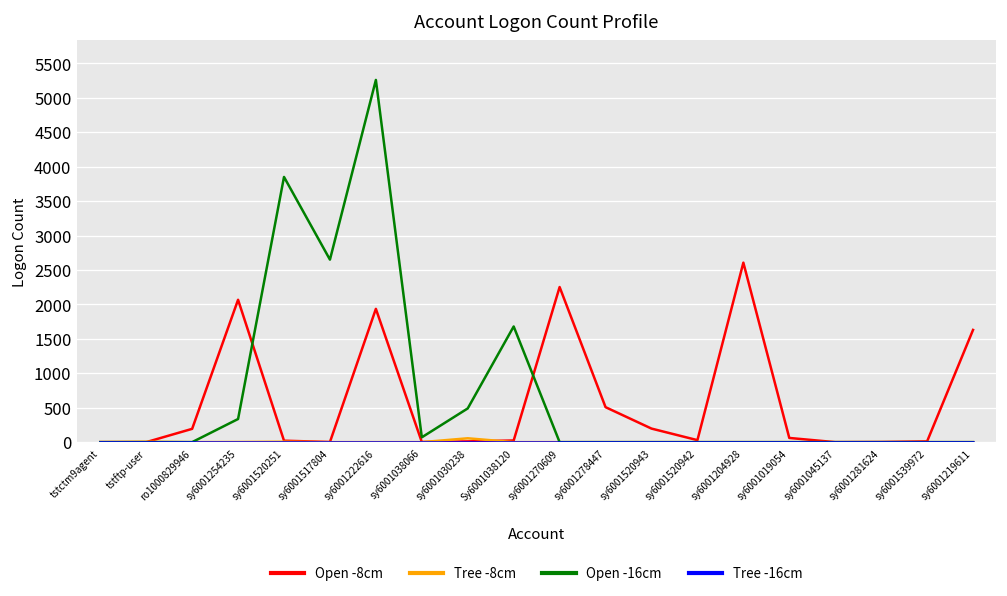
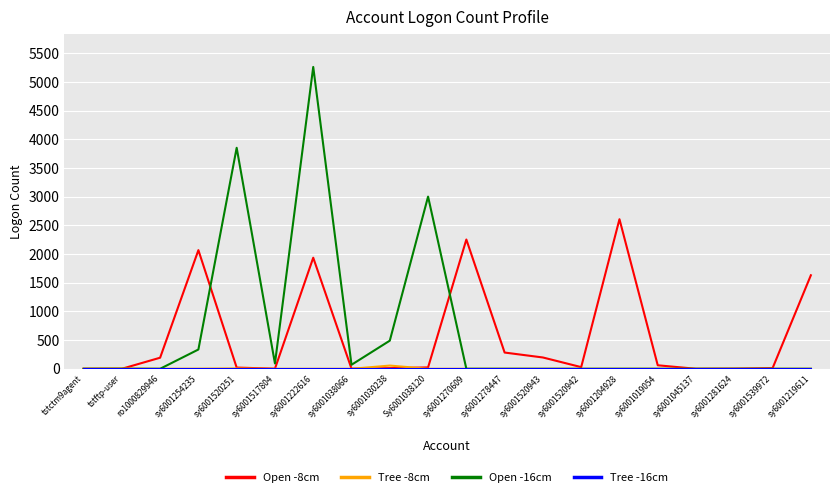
  {
    "Open -8cm": {
      "ro1000829946": 200,
      "sy6001254235": 2100,
      "sy6001222616": 1900,
      "sy6001270609": 2300,
-     "sy6001278447": 500,
+     "sy6001278447": 300,
      "sy6001520943": 200,
      "sy6001204928": 2600,
      "sy6001019054": 100,
      "sy6001219611": 1600
    },
    "Tree -8cm": {
      "sy6001030238": 100
    },
    "Open -16cm": {
      "sy6001254235": 300,
      "sy6001520251": 3900,
-     "sy6001517804": 2700,
+     "sy6001517804": 100,
      "sy6001222616": 5300,
      "sy6001038066": 100,
      "sy6001030238": 500,
-     "Sy6001038120": 1700
+     "Sy6001038120": 3000
    }
  }
